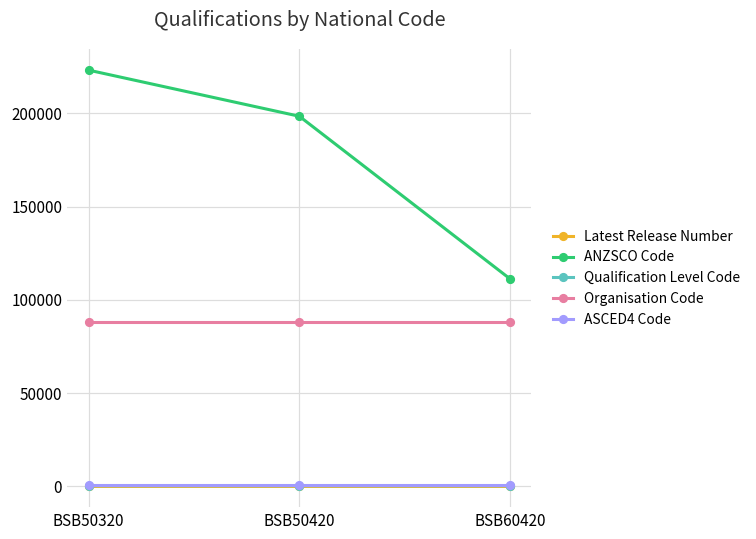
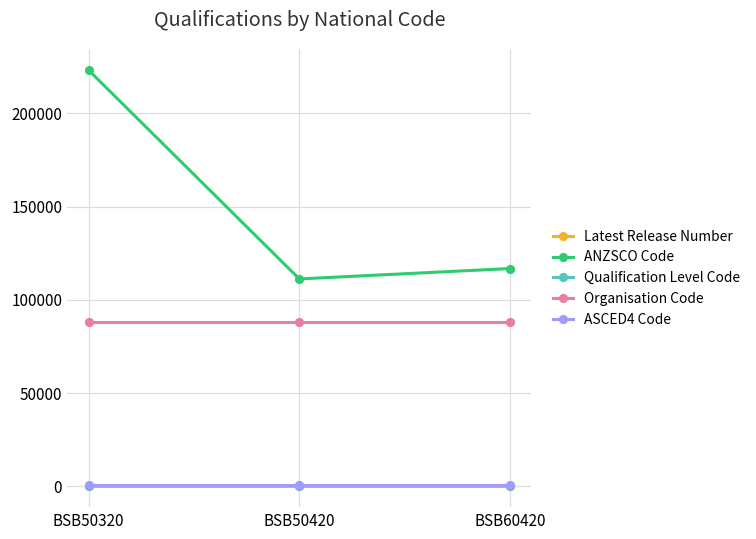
  {
    "ANZSCO Code": {
      "BSB50320": 223000,
-     "BSB50420": 198000,
-     "BSB60420": 111000
+     "BSB50420": 111000,
+     "BSB60420": 117000
    },
    "Organisation Code": {
      "BSB50320": 88000,
      "BSB50420": 88000,
      "BSB60420": 88000
    }
  }
